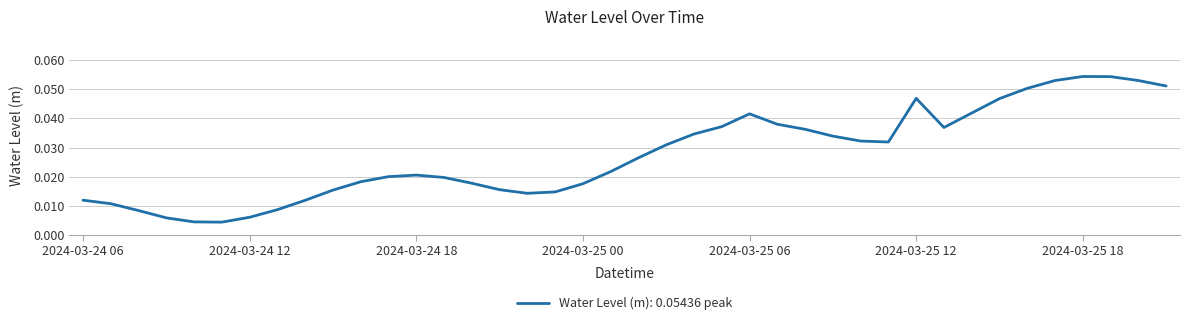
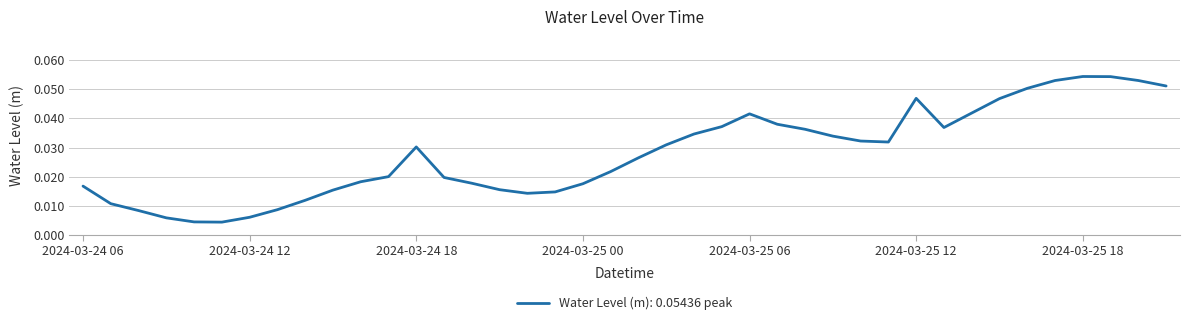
  {
-   "2024-03-24 06": 0.012,
+   "2024-03-24 06": 0.017,
    "2024-03-24 12": 0.006,
-   "2024-03-24 18": 0.021,
+   "2024-03-24 18": 0.030,
    "2024-03-25 00": 0.018,
    "2024-03-25 06": 0.042,
    "2024-03-25 12": 0.047,
    "2024-03-25 18": 0.054
  }
